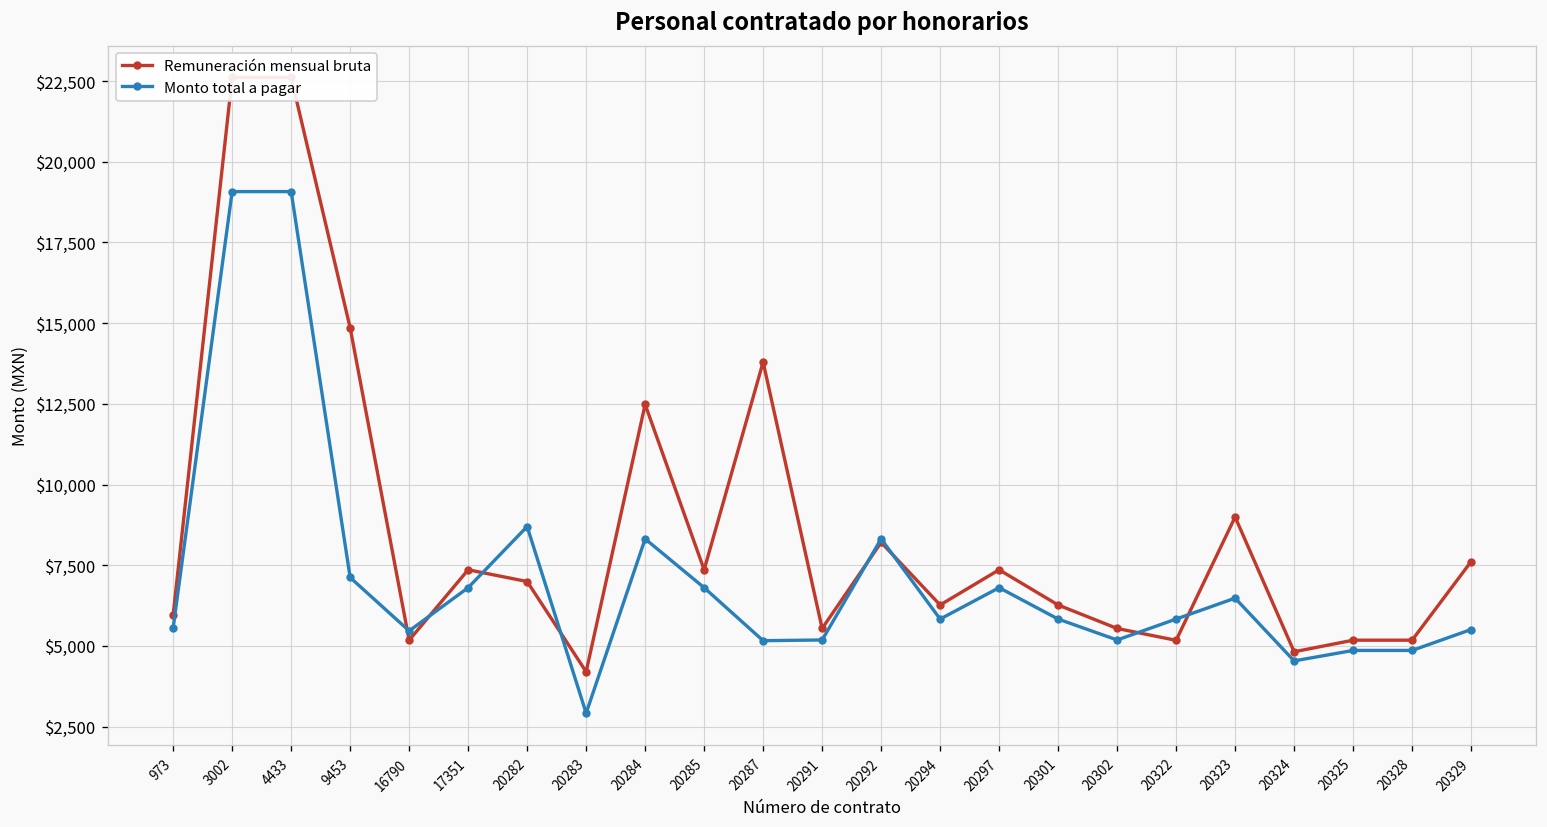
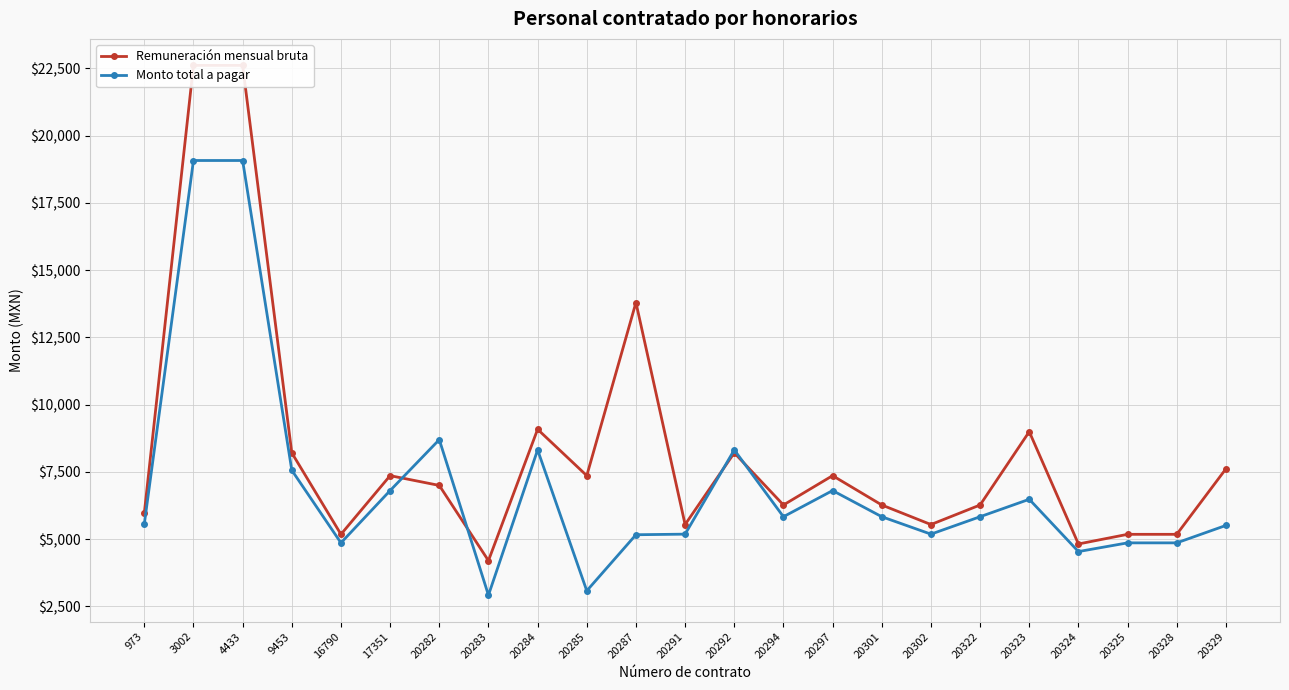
  {
    "Remuneración mensual bruta": {
      "973": "$6,000",
-     "9453": "$14,900",
+     "9453": "$8,200",
      "16790": "$5,200",
      "17351": "$7,400",
      "20282": "$7,000",
      "20283": "$4,200",
-     "20284": "$12,500",
+     "20284": "$9,100",
      "20285": "$7,400",
      "20287": "$13,800",
      "20291": "$5,500",
      "20292": "$8,200",
      "20294": "$6,300",
      "20297": "$7,400",
      "20301": "$6,300",
      "20302": "$5,500",
-     "20322": "$5,200",
+     "20322": "$6,300",
      "20323": "$9,000",
      "20324": "$4,800",
      "20325": "$5,200",
      "20328": "$5,200",
      "20329": "$7,600"
    },
    "Monto total a pagar": {
      "973": "$5,600",
      "3002": "$19,100",
      "4433": "$19,100",
-     "9453": "$7,100",
-     "16790": "$5,500",
+     "9453": "$7,600",
+     "16790": "$4,900",
      "17351": "$6,800",
      "20282": "$8,700",
      "20283": "$2,900",
      "20284": "$8,300",
-     "20285": "$6,800",
+     "20285": "$3,100",
      "20287": "$5,200",
      "20291": "$5,200",
      "20292": "$8,300",
      "20294": "$5,800",
      "20297": "$6,800",
      "20301": "$5,800",
      "20302": "$5,200",
      "20322": "$5,800",
      "20323": "$6,500",
      "20324": "$4,500",
      "20325": "$4,900",
      "20328": "$4,900",
      "20329": "$5,500"
    }
  }
